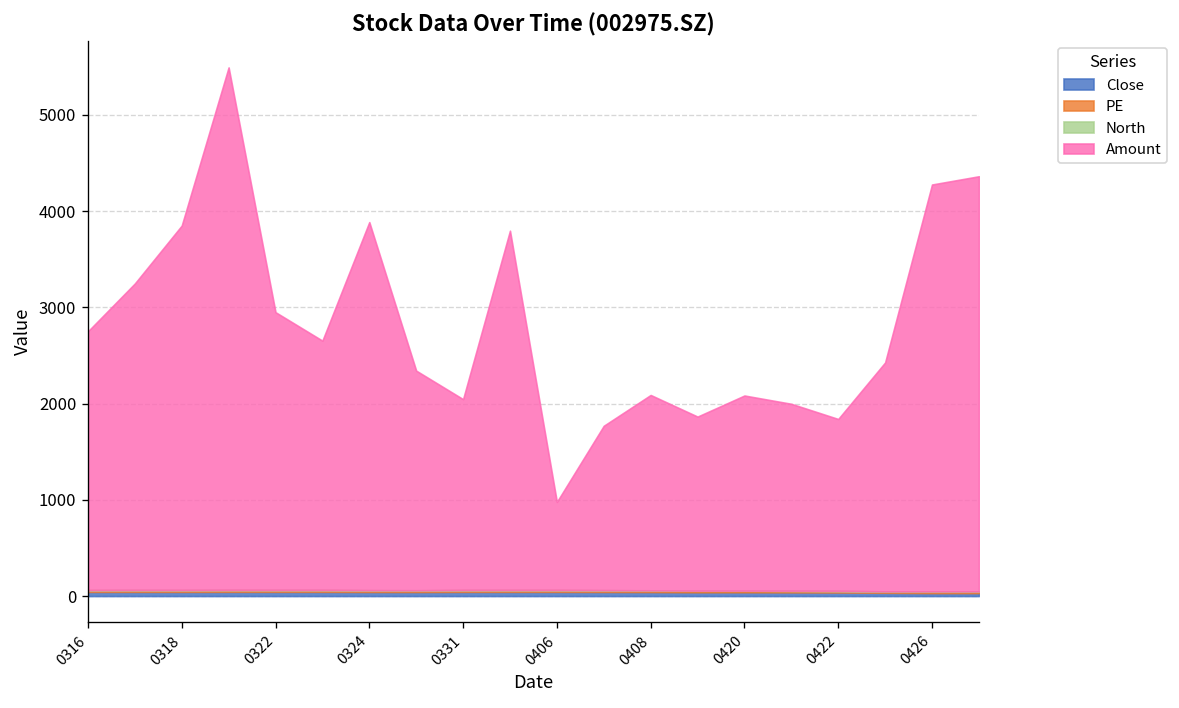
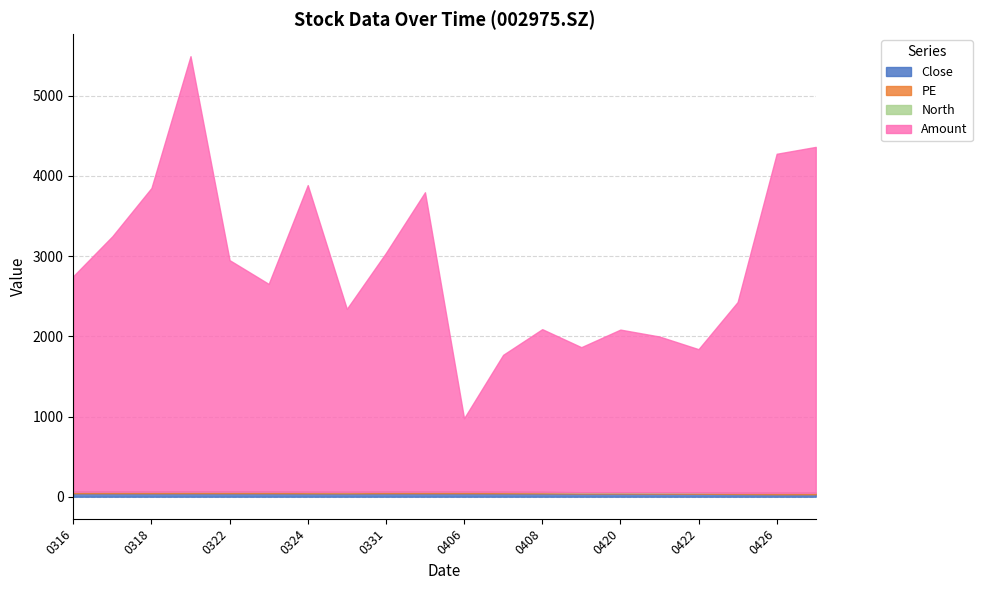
  {
    "Amount": {
      "0316": 2700,
      "0318": 3800,
      "0322": 2900,
      "0324": 3800,
-     "0331": 2000,
+     "0331": 3000,
      "0406": 900,
      "0408": 2000,
      "0420": 2000,
      "0422": 1800,
      "0426": 4200
    }
  }
